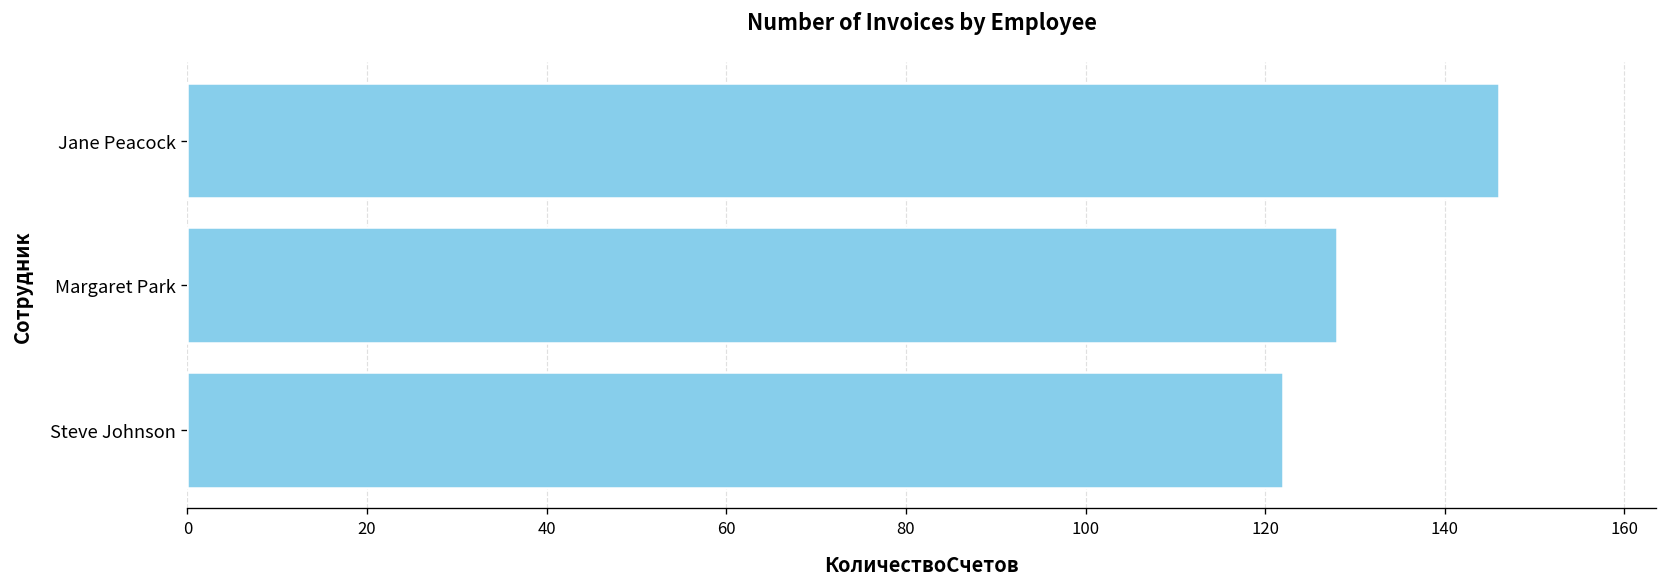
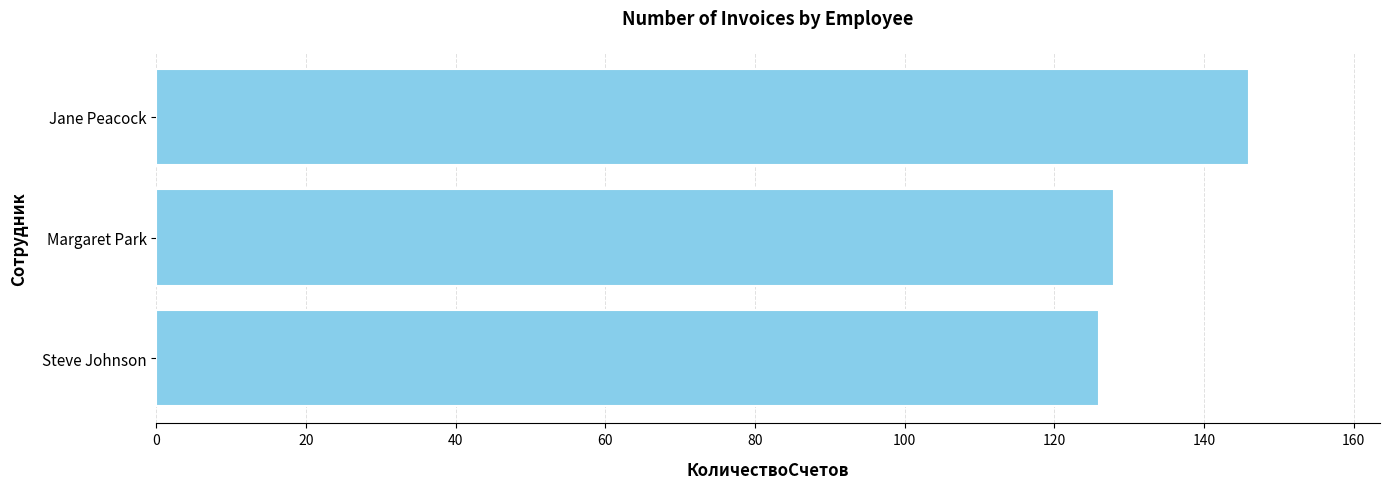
  {
    "Jane Peacock": 146,
    "Margaret Park": 128,
-   "Steve Johnson": 122
+   "Steve Johnson": 126
  }
